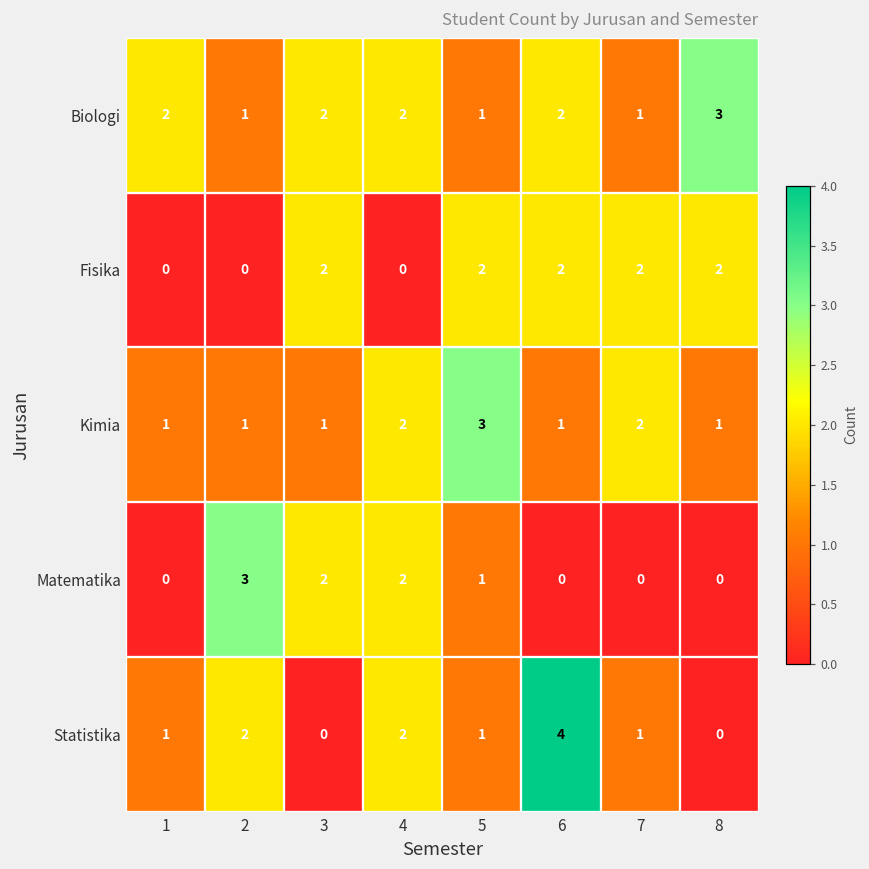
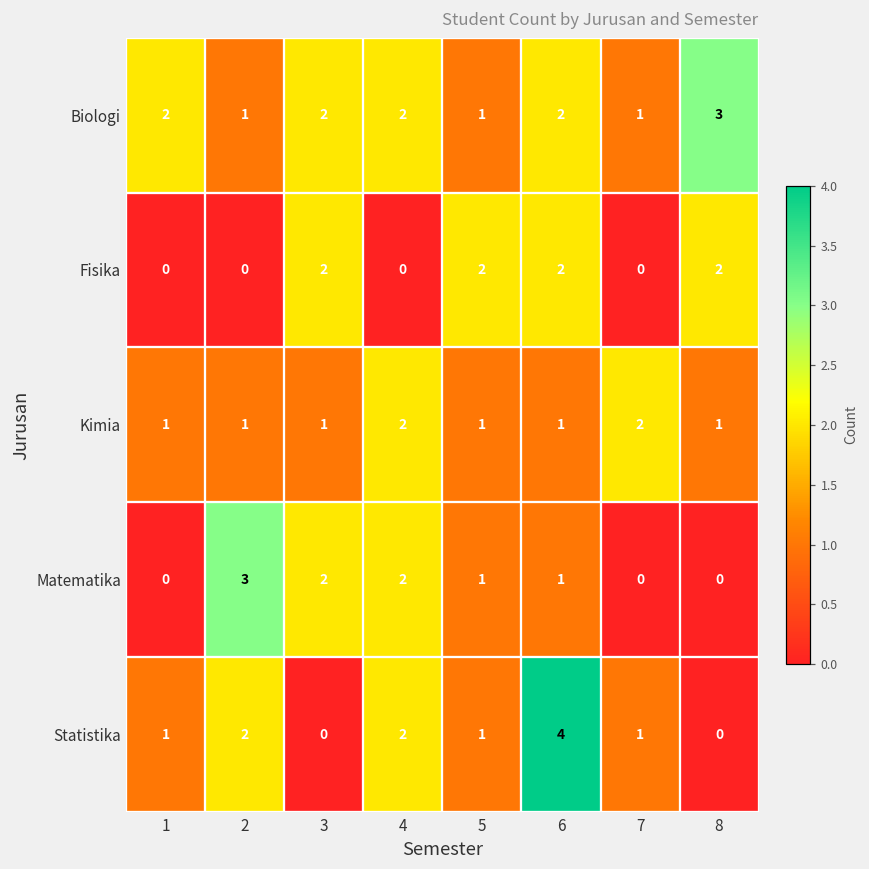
  {
    "Biologi": {
      "1": 2,
      "2": 1,
      "3": 2,
      "4": 2,
      "5": 1,
      "6": 2,
      "7": 1,
      "8": 3
    },
    "Fisika": {
      "1": 0,
      "2": 0,
      "3": 2,
      "4": 0,
      "5": 2,
      "6": 2,
-     "7": 2,
+     "7": 0,
      "8": 2
    },
    "Kimia": {
      "1": 1,
      "2": 1,
      "3": 1,
      "4": 2,
-     "5": 3,
+     "5": 1,
      "6": 1,
      "7": 2,
      "8": 1
    },
    "Matematika": {
      "1": 0,
      "2": 3,
      "3": 2,
      "4": 2,
      "5": 1,
-     "6": 0,
+     "6": 1,
      "7": 0,
      "8": 0
    },
    "Statistika": {
      "1": 1,
      "2": 2,
      "3": 0,
      "4": 2,
      "5": 1,
      "6": 4,
      "7": 1,
      "8": 0
    }
  }
